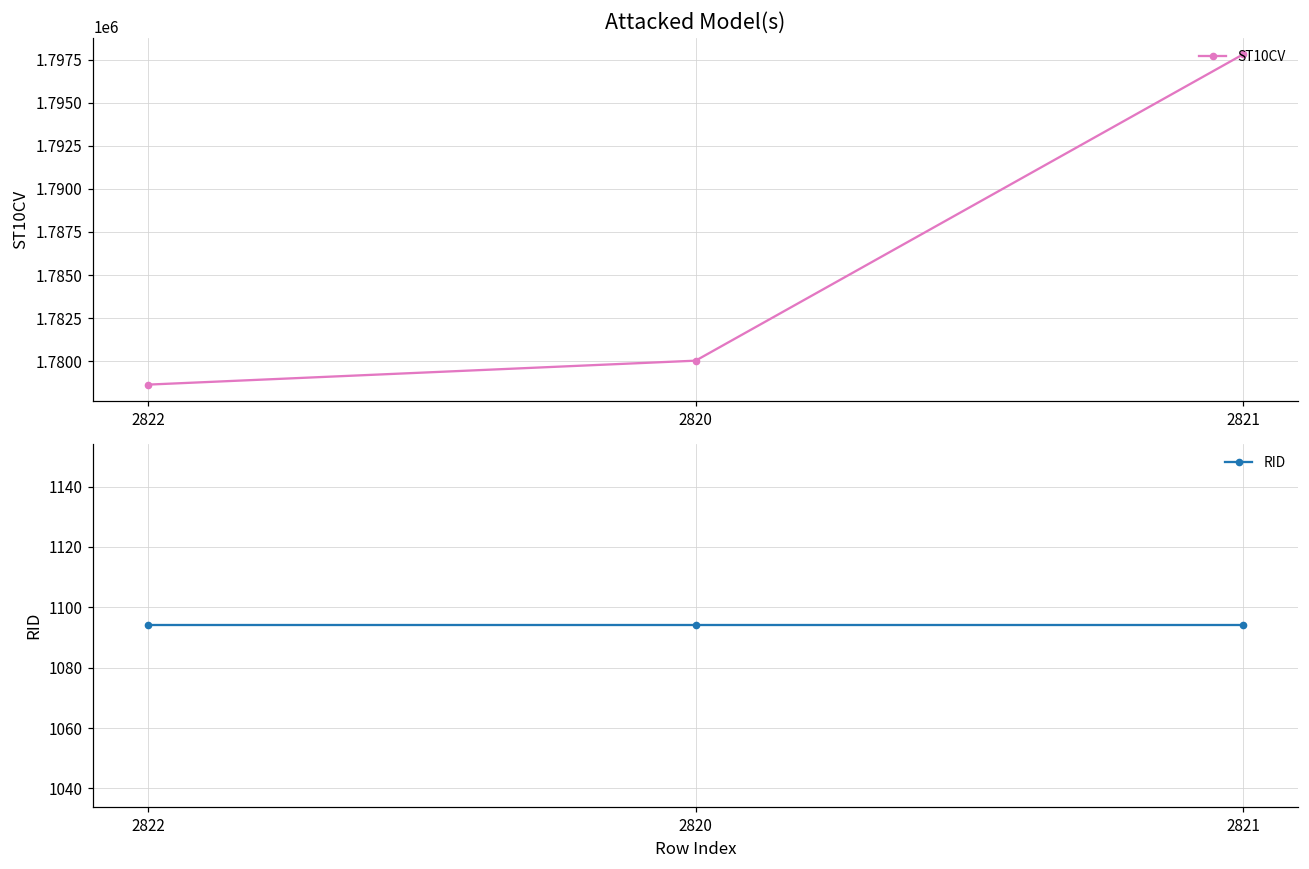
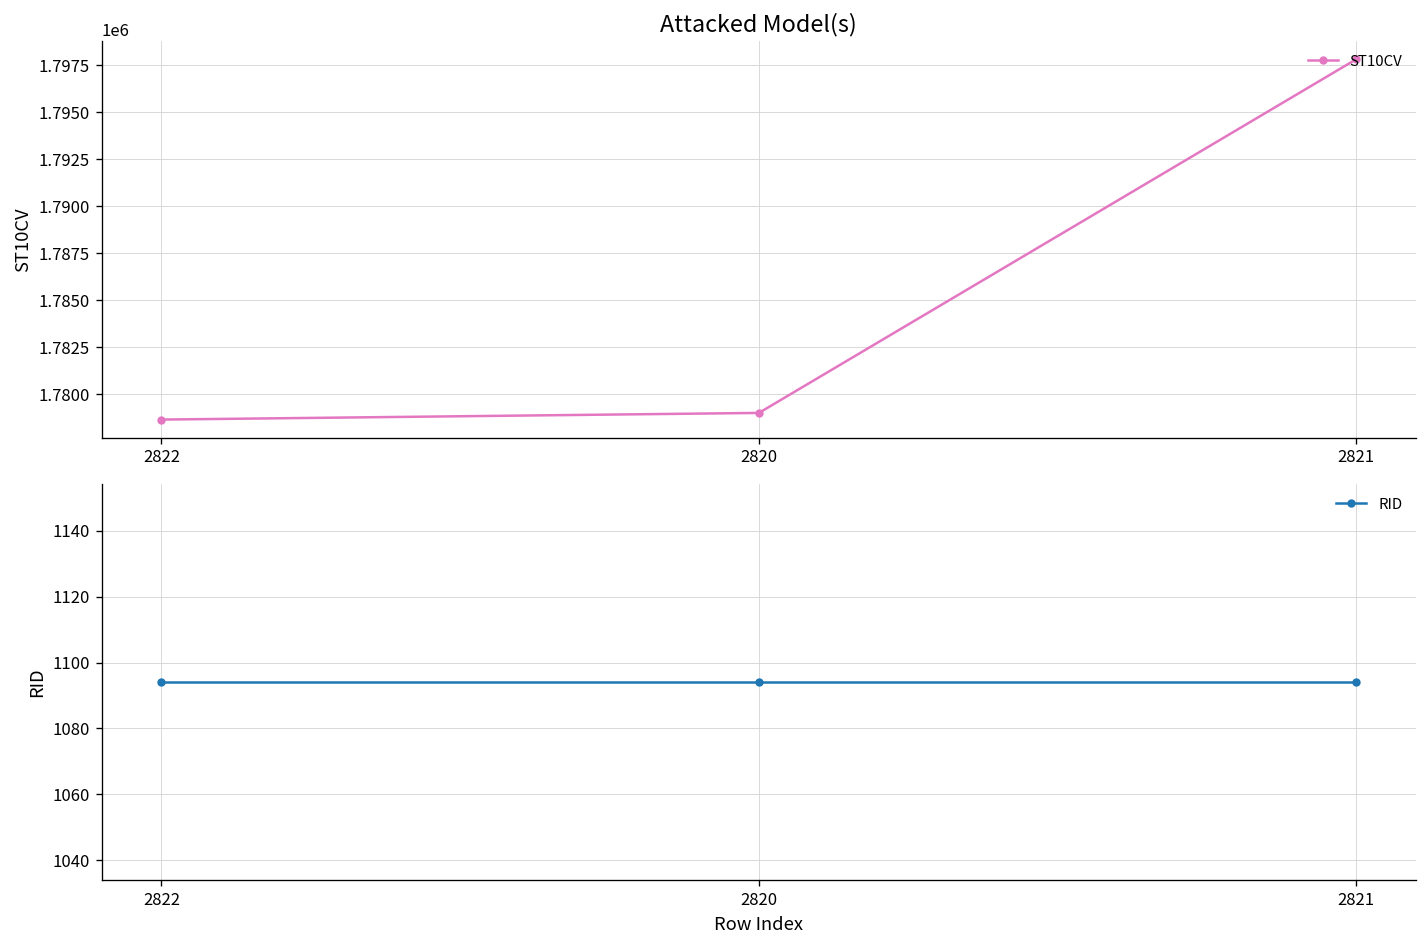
  {
    "Attacked Model(s)": {
      "2822": 1778600,
-     "2820": 1780000,
+     "2820": 1779000,
      "2821": 1797800
    }
  }
